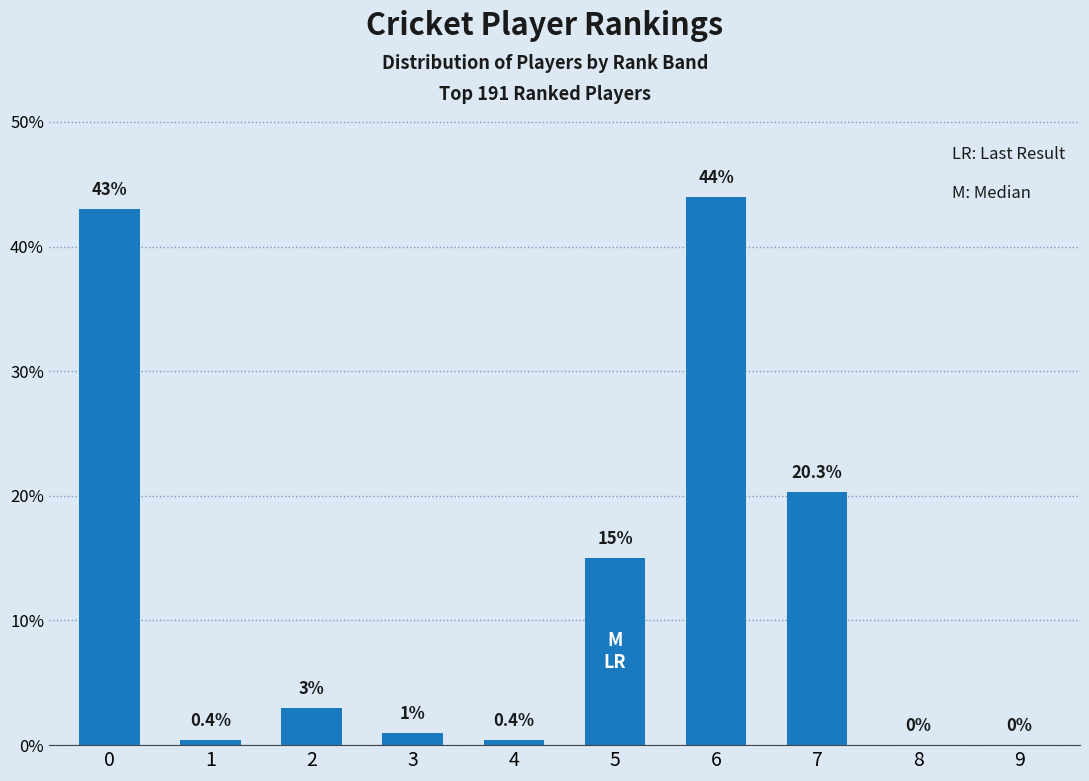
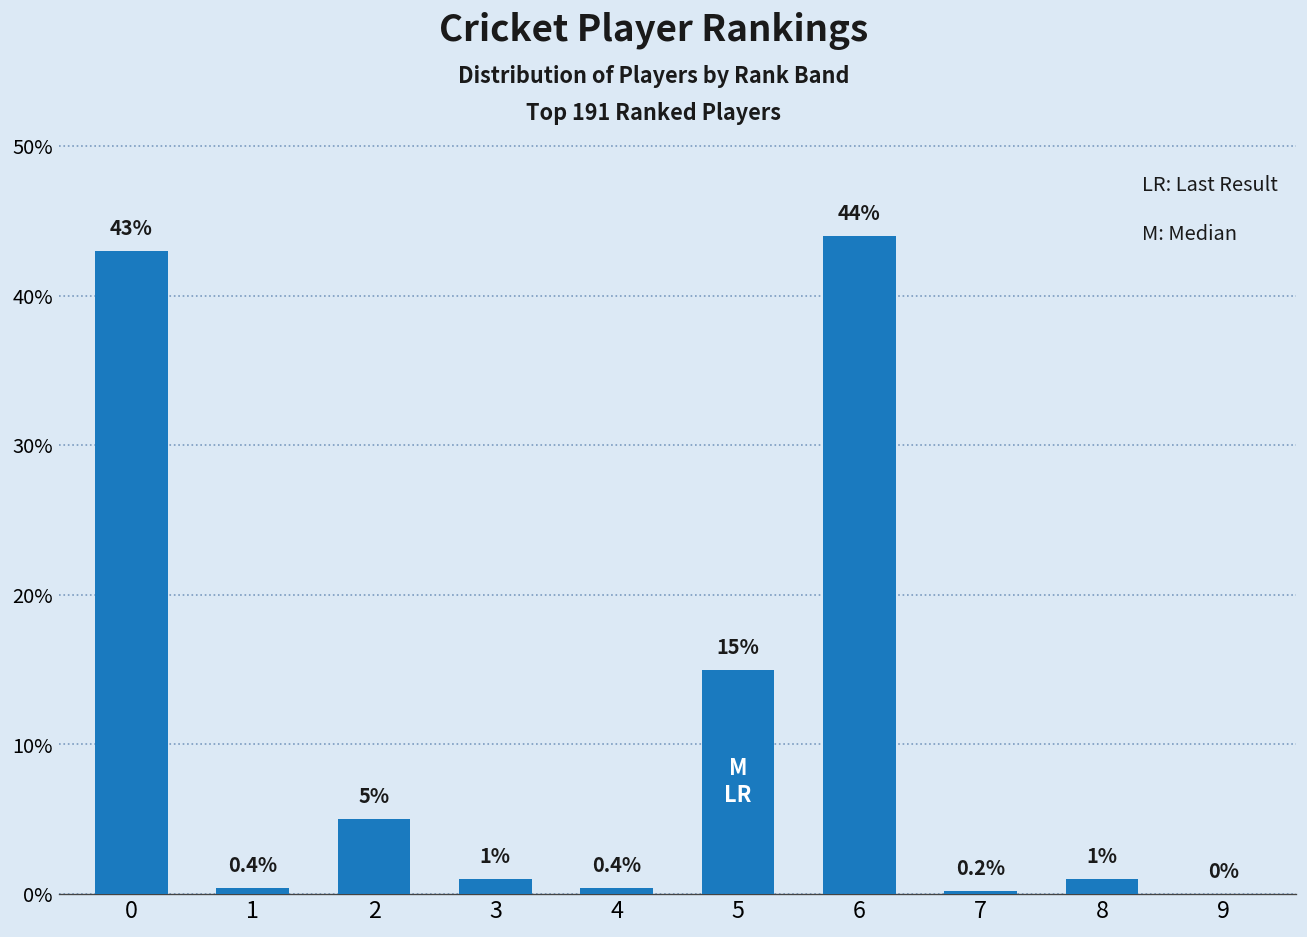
  {
    "0": "43%",
    "1": "0.4%",
-   "2": "3%",
+   "2": "5%",
    "3": "1%",
    "4": "0.4%",
    "5": "15%",
    "6": "44%",
-   "7": "20.3%",
-   "8": "0%",
+   "7": "0.2%",
+   "8": "1%",
    "9": "0%"
  }
